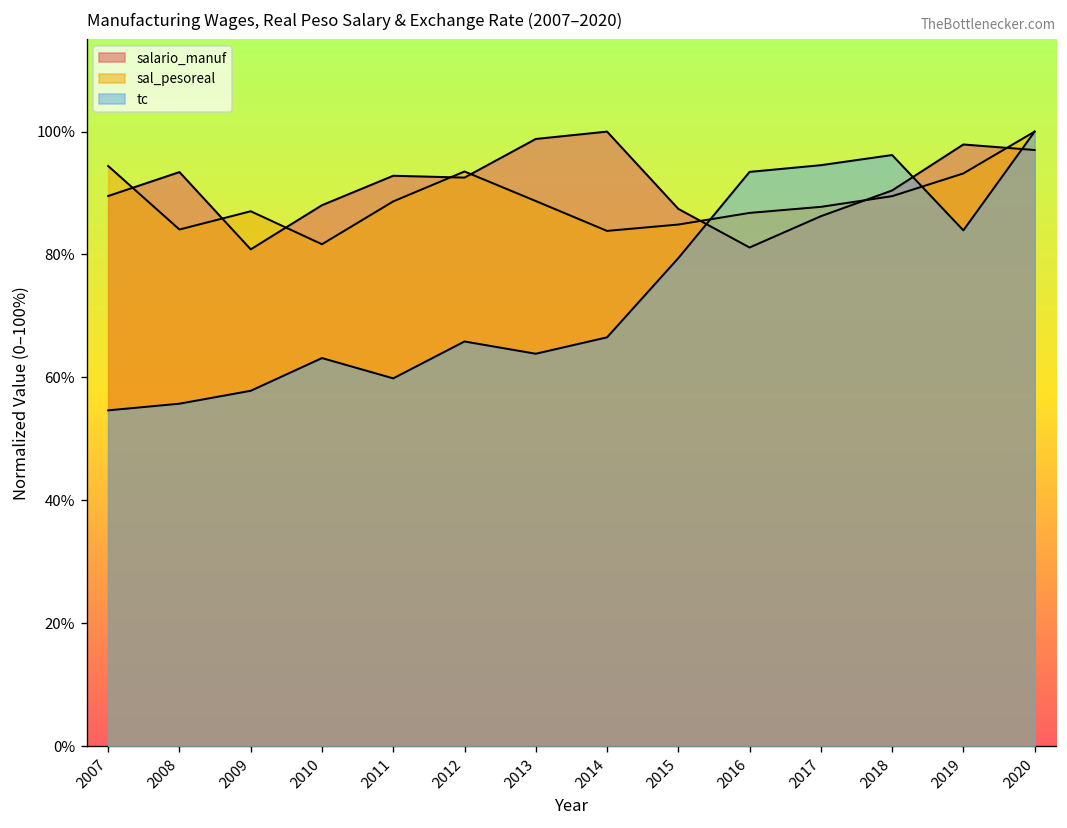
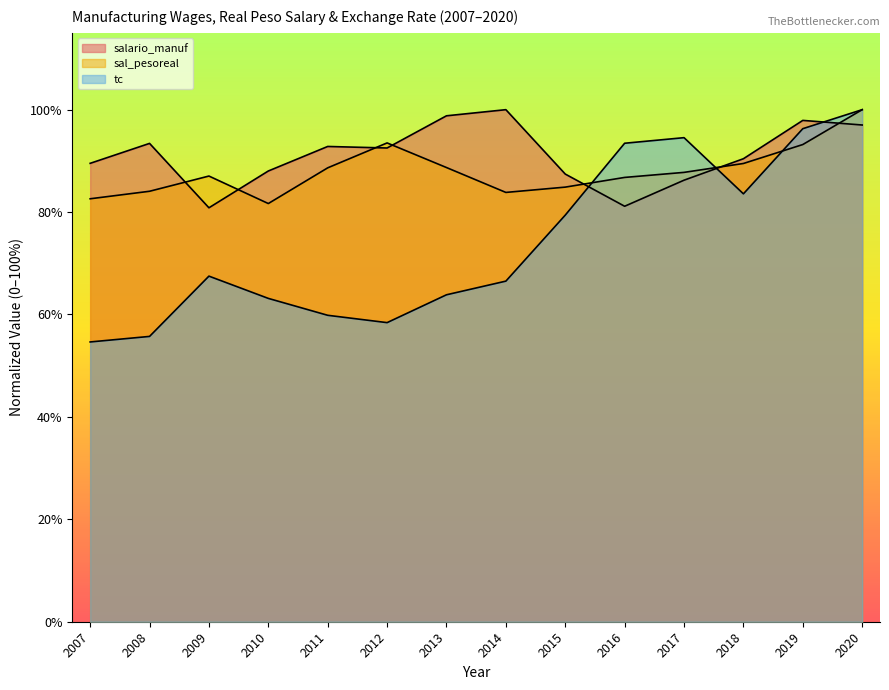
  {
    "salario_manuf": {
      "2007": "90%",
      "2008": "93%",
      "2009": "81%",
      "2010": "88%",
      "2011": "93%",
      "2012": "93%",
      "2013": "99%",
      "2014": "100%",
      "2015": "87%",
      "2016": "81%",
      "2017": "86%",
      "2018": "90%",
      "2019": "98%",
      "2020": "97%"
    },
    "sal_pesoreal": {
-     "2007": "94%",
+     "2007": "83%",
      "2008": "84%",
      "2009": "87%",
      "2010": "82%",
      "2011": "89%",
      "2012": "94%",
      "2013": "89%",
      "2014": "84%",
      "2015": "85%",
      "2016": "87%",
      "2017": "88%",
      "2018": "89%",
      "2019": "93%"
    },
    "tc": {
      "2007": "55%",
      "2008": "56%",
-     "2009": "58%",
+     "2009": "67%",
      "2010": "63%",
      "2011": "60%",
-     "2012": "66%",
+     "2012": "58%",
      "2013": "64%",
      "2014": "67%",
      "2015": "79%",
      "2016": "93%",
      "2017": "95%",
-     "2018": "96%",
-     "2019": "84%"
+     "2018": "84%",
+     "2019": "96%"
    }
  }
